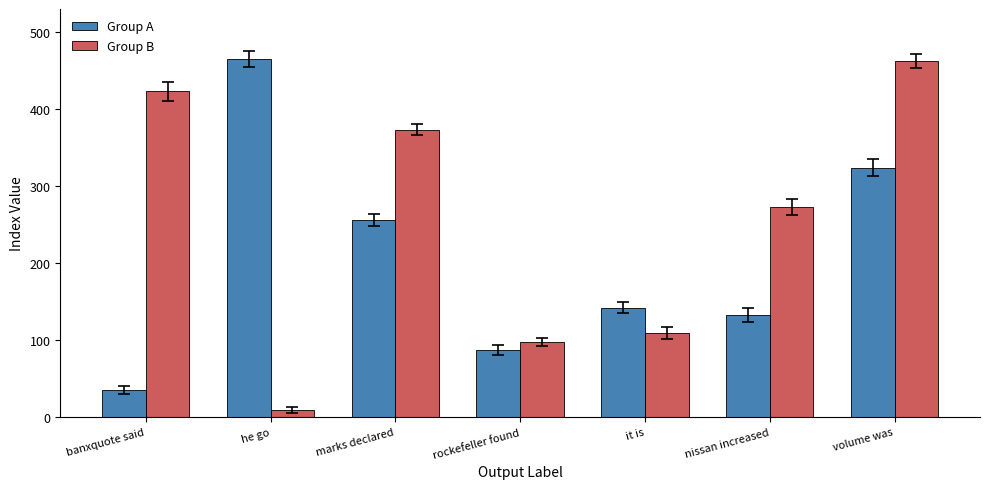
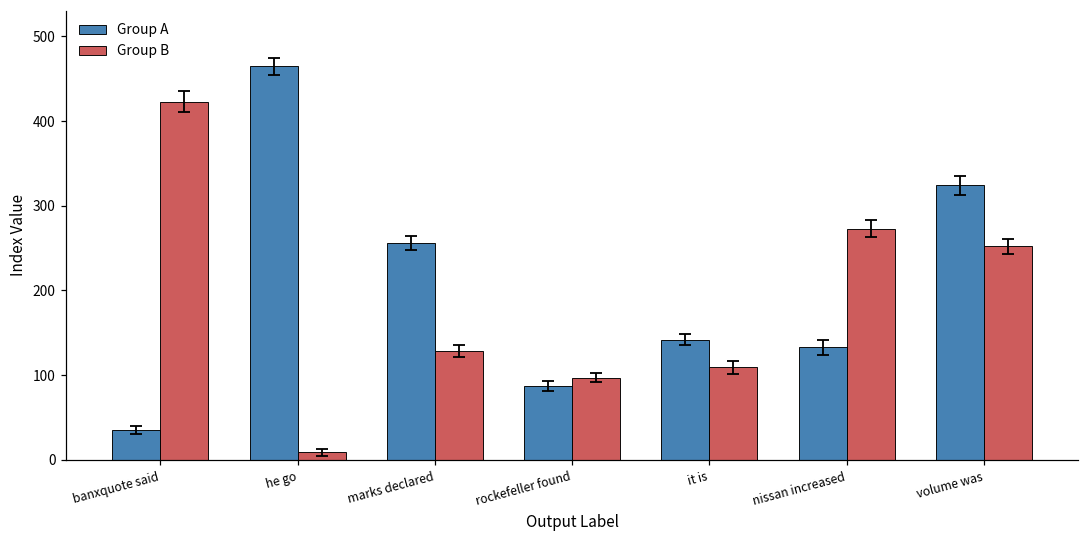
  {
    "Group B": {
      "banxquote said": 420,
      "he go": 10,
-     "marks declared": 370,
+     "marks declared": 130,
      "rockefeller found": 100,
      "it is": 110,
      "nissan increased": 270,
-     "volume was": 460
+     "volume was": 250
    }
  }
